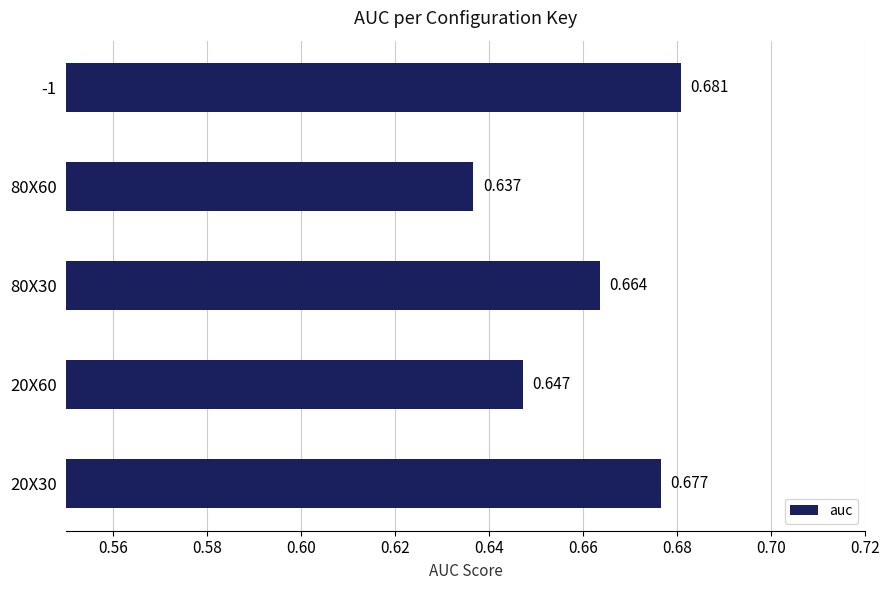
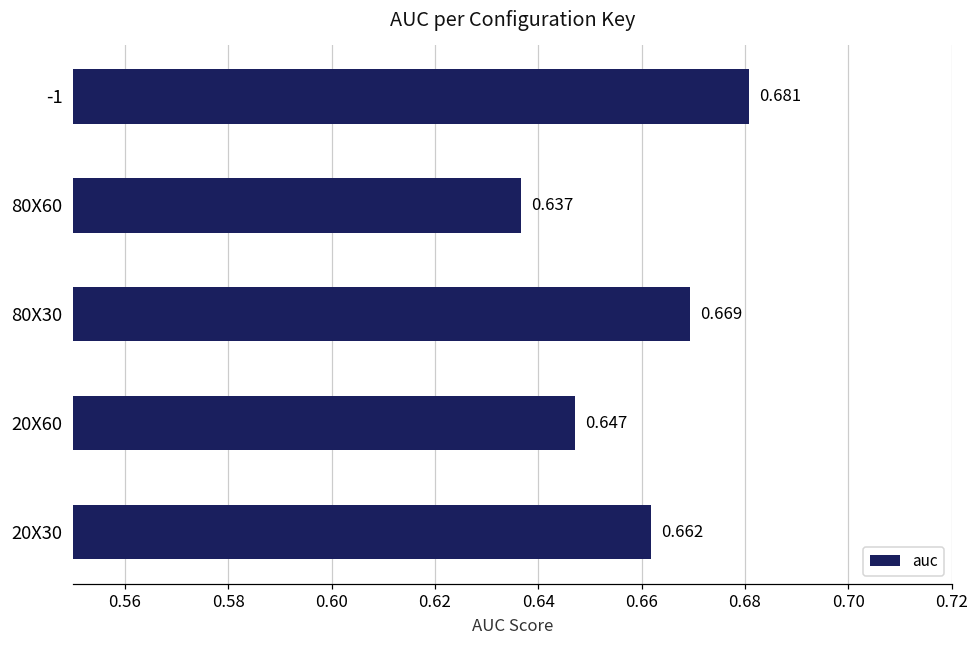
  {
    "-1": 0.681,
    "80X60": 0.637,
-   "80X30": 0.664,
+   "80X30": 0.669,
    "20X60": 0.647,
-   "20X30": 0.677
+   "20X30": 0.662
  }
